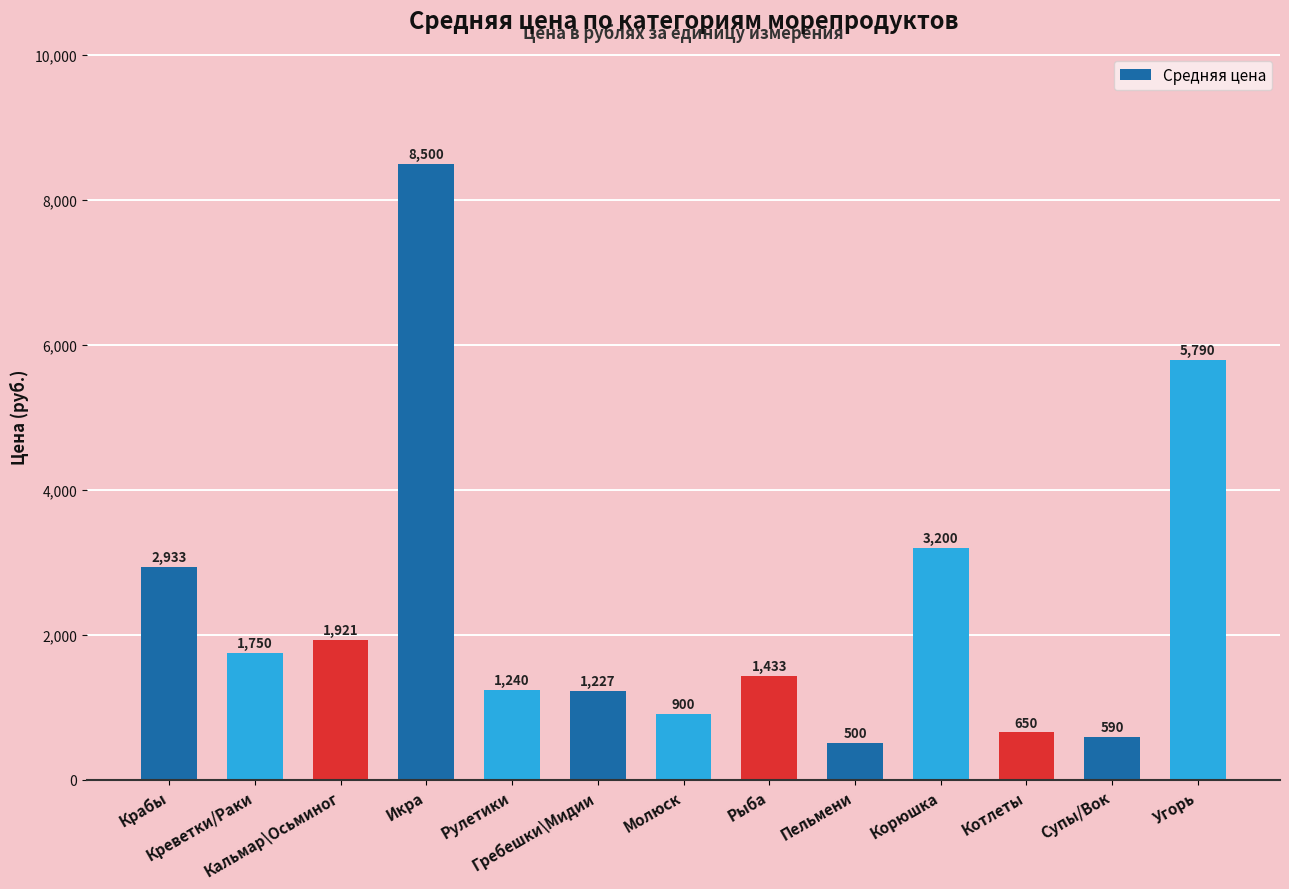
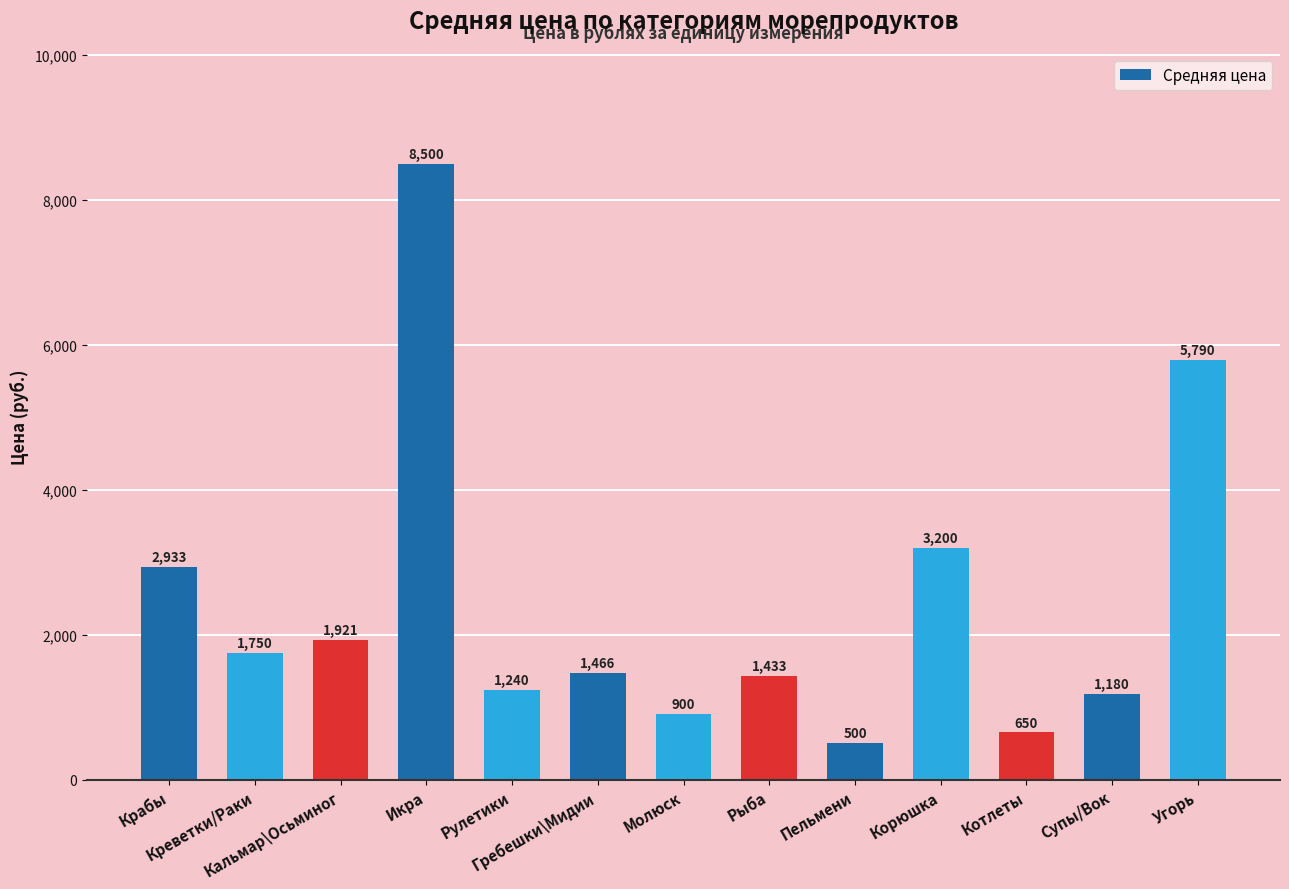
  {
    "Крабы": "2,933",
    "Креветки/Раки": "1,750",
    "Кальмар\\Осьминог": "1,921",
    "Икра": "8,500",
    "Рулетики": "1,240",
-   "Гребешки\\Мидии": "1,227",
+   "Гребешки\\Мидии": "1,466",
    "Молюск": "900",
    "Рыба": "1,433",
    "Пельмени": "500",
    "Корюшка": "3,200",
    "Котлеты": "650",
-   "Супы/Вок": "590",
+   "Супы/Вок": "1,180",
    "Угорь": "5,790"
  }
